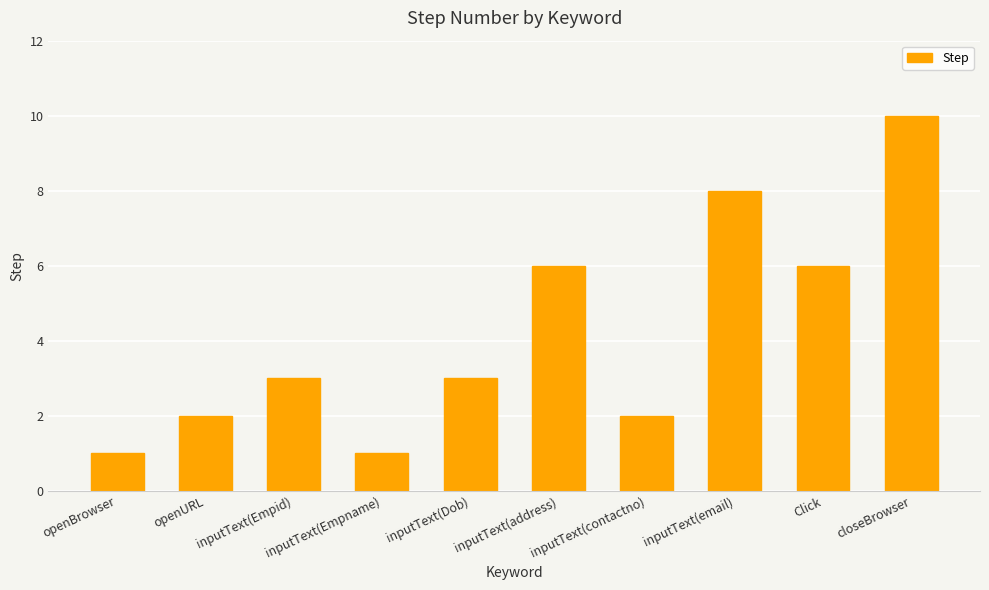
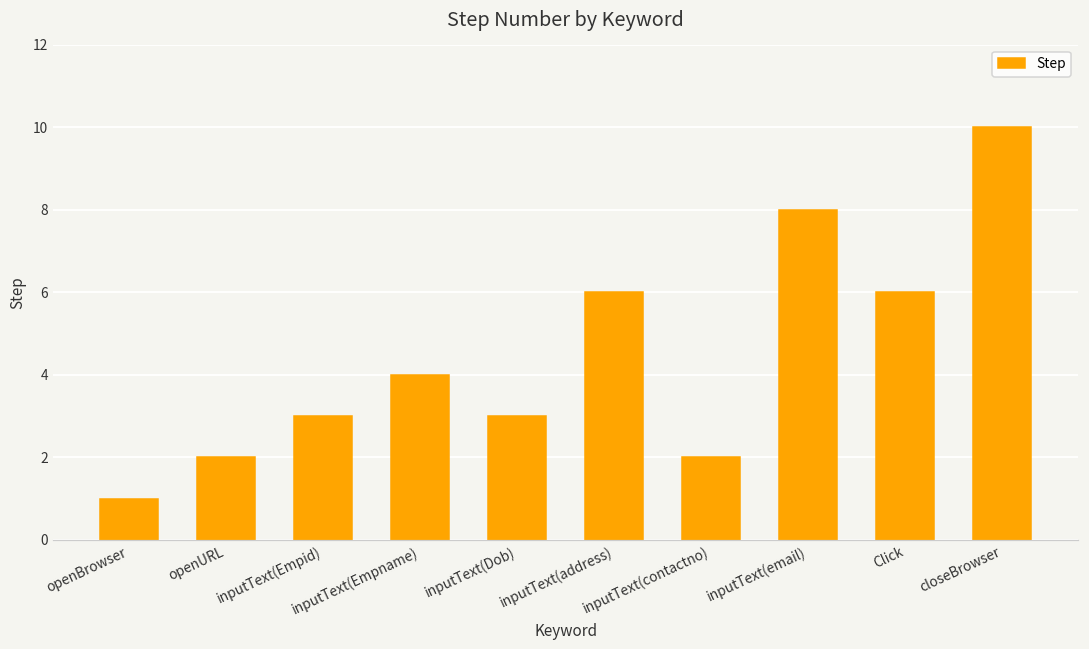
  {
    "openBrowser": 1,
    "openURL": 2,
    "inputText(Empid)": 3,
-   "inputText(Empname)": 1,
+   "inputText(Empname)": 4,
    "inputText(Dob)": 3,
    "inputText(address)": 6,
    "inputText(contactno)": 2,
    "inputText(email)": 8,
    "Click": 6,
    "closeBrowser": 10
  }
